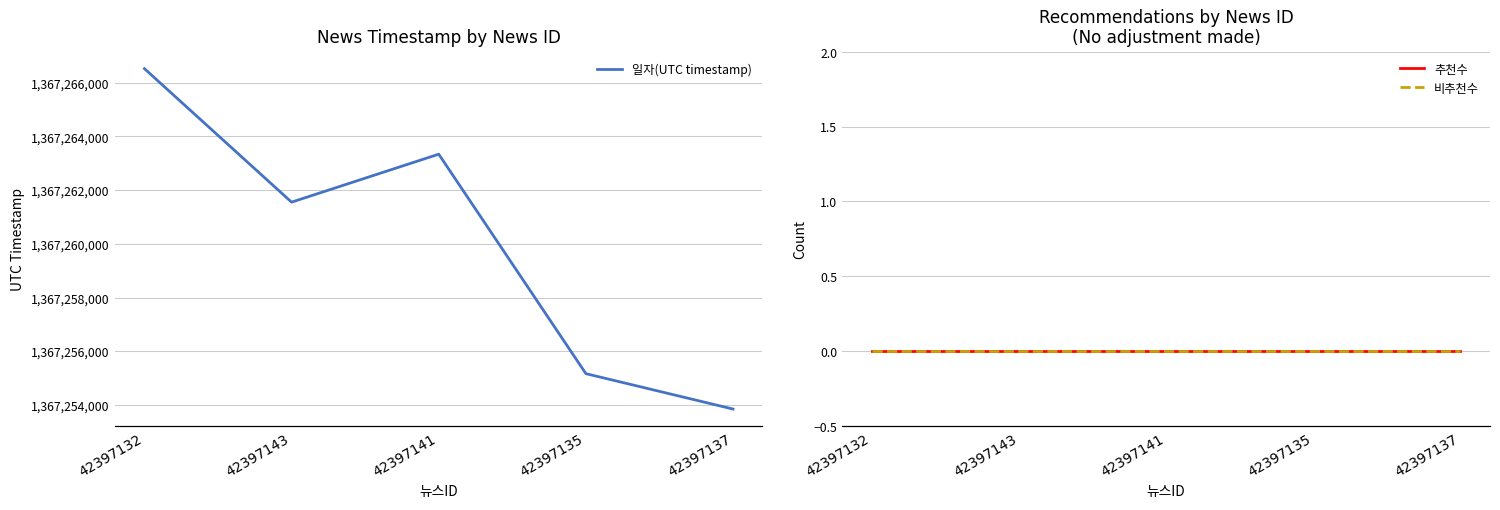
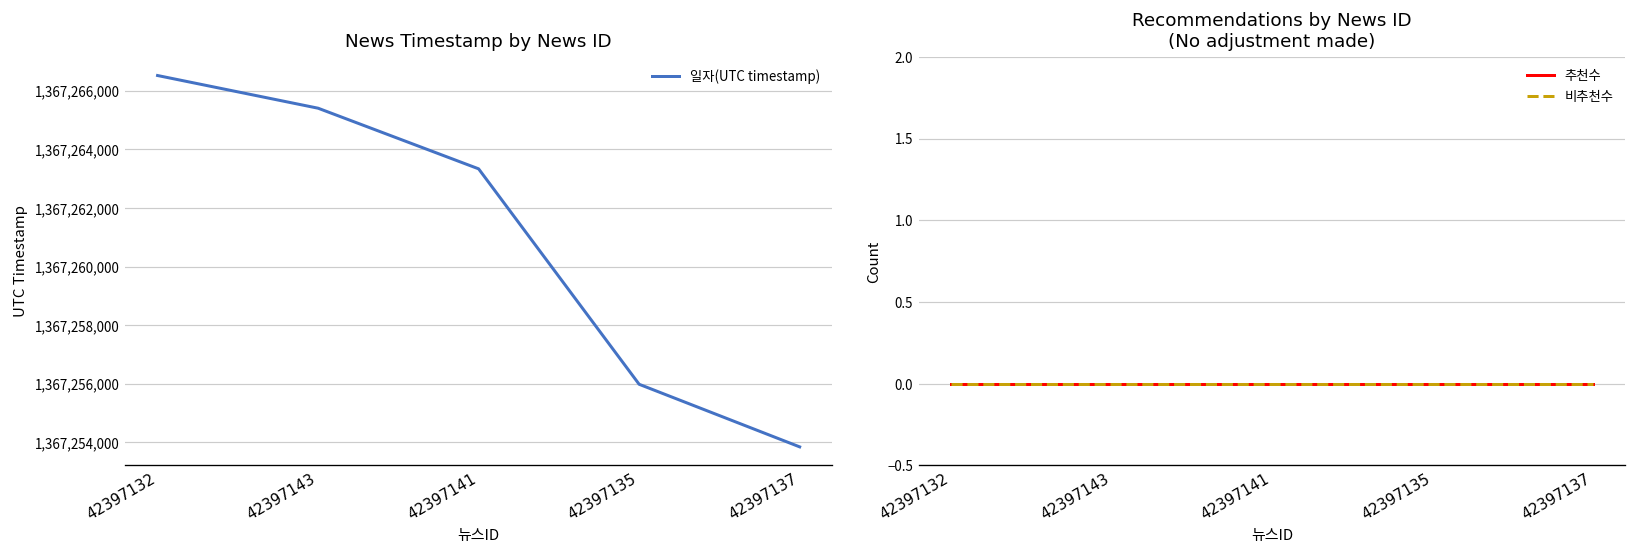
  {
    "News Timestamp by News ID": {
      "42397132": "1,367,266,500",
-     "42397143": "1,367,261,600",
+     "42397143": "1,367,265,400",
      "42397141": "1,367,263,300",
-     "42397135": "1,367,255,200",
+     "42397135": "1,367,256,000",
      "42397137": "1,367,253,800"
    },
    "Recommendations by News ID (No adjustment made)": {
      "42397132": "0.00",
      "42397143": "0.00",
      "42397141": "0.00",
      "42397135": "0.00",
      "42397137": "0.00"
    }
  }
